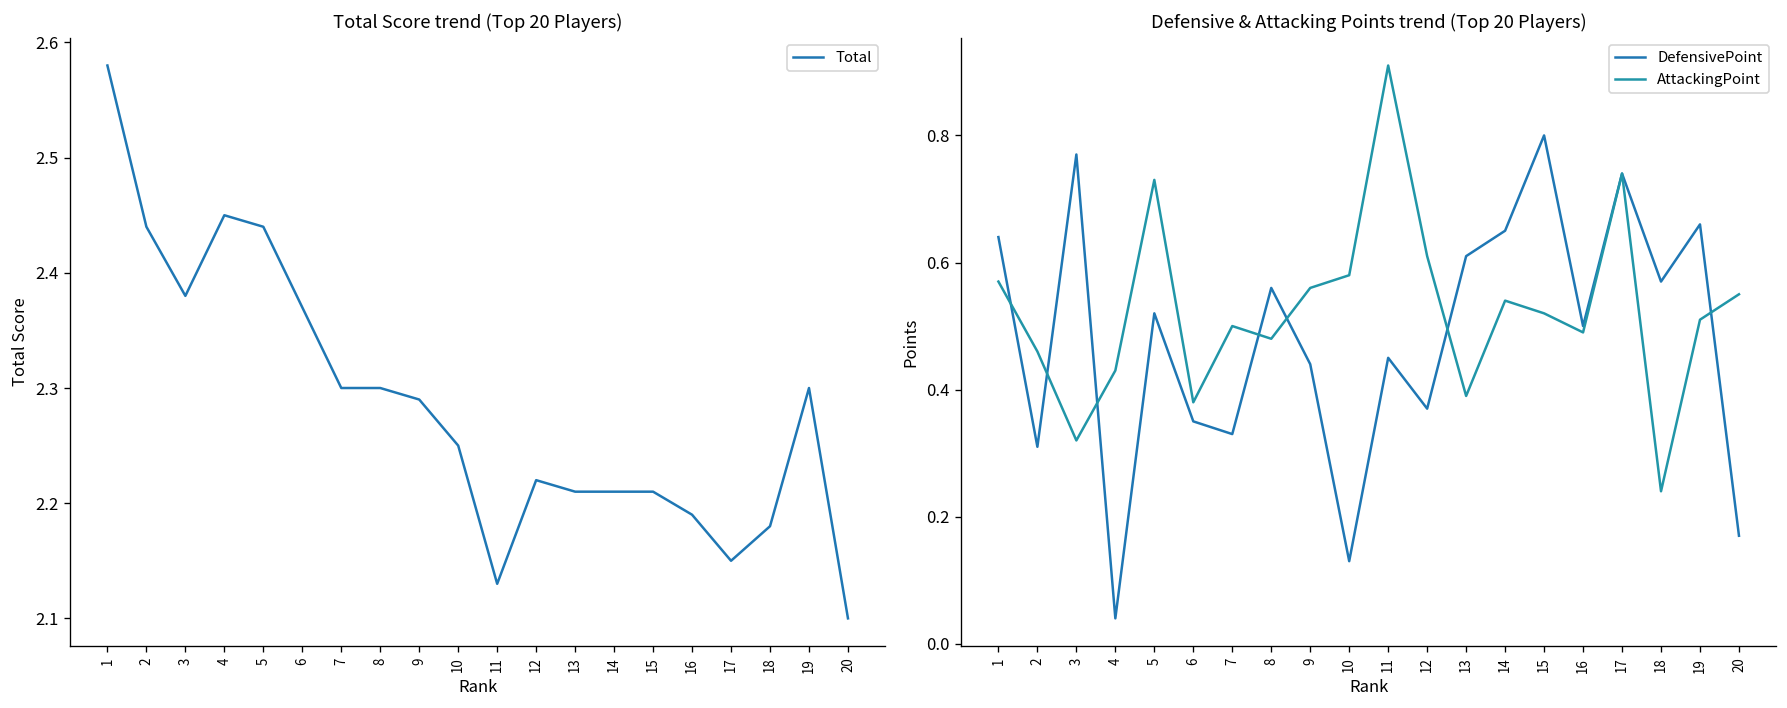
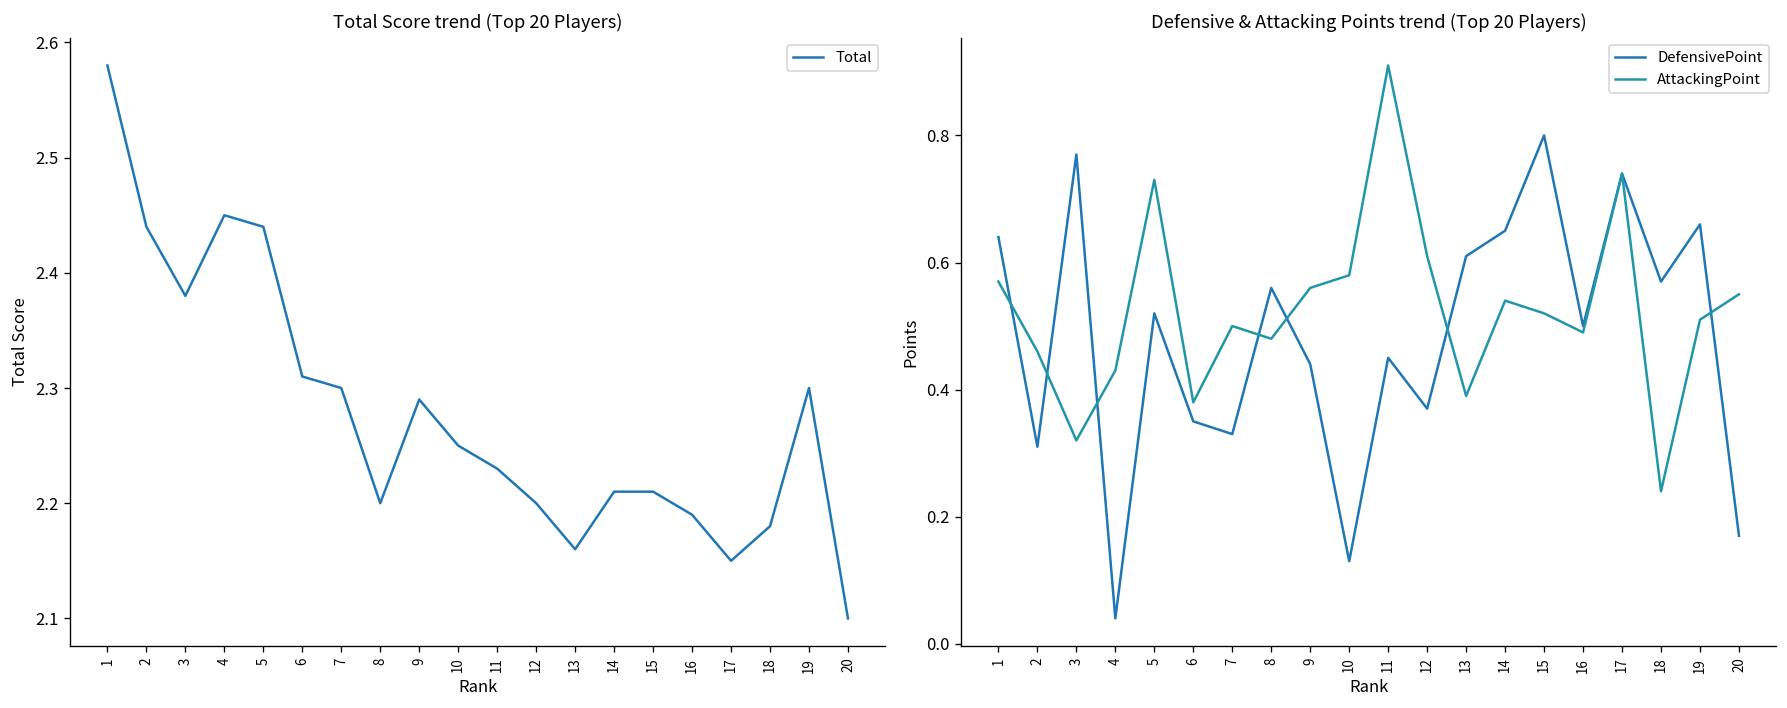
  {
    "Total Score trend (Top 20 Players)": {
      "1": 2.58,
      "2": 2.44,
      "3": 2.38,
      "4": 2.45,
      "5": 2.44,
-     "6": 2.37,
+     "6": 2.31,
      "7": 2.30,
-     "8": 2.3,
+     "8": 2.2,
      "9": 2.29,
      "10": 2.25,
-     "11": 2.13,
-     "12": 2.22,
-     "13": 2.21,
+     "11": 2.23,
+     "12": 2.20,
+     "13": 2.16,
      "14": 2.21,
      "15": 2.21,
      "16": 2.19,
      "17": 2.15,
      "18": 2.18,
      "19": 2.30,
      "20": 2.10
    }
  }
